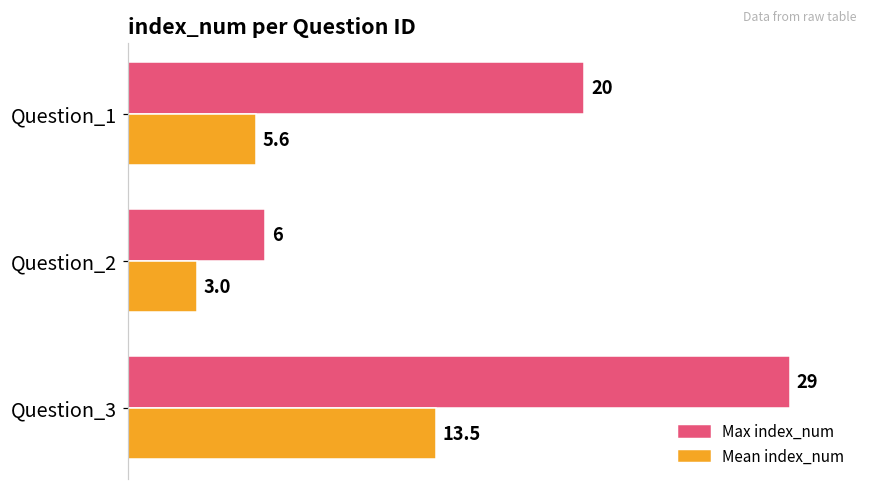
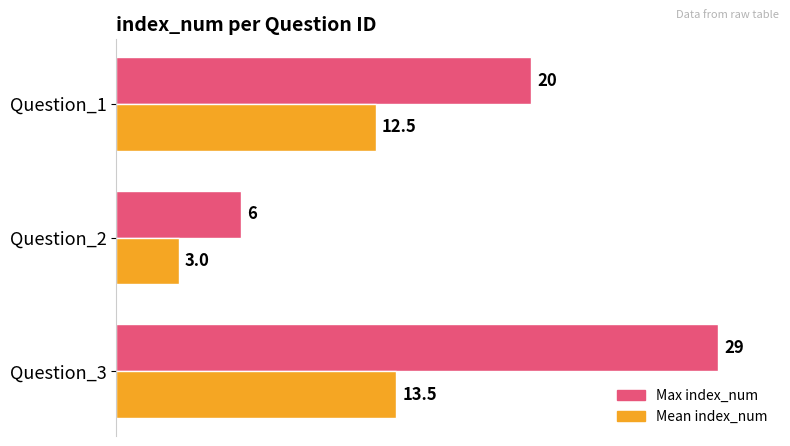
  {
    "Max index_num": {
      "Question_1": 20,
      "Question_2": 6,
      "Question_3": 29
    },
    "Mean index_num": {
-     "Question_1": 5.6,
+     "Question_1": 12.5,
      "Question_2": 3.0,
      "Question_3": 13.5
    }
  }
